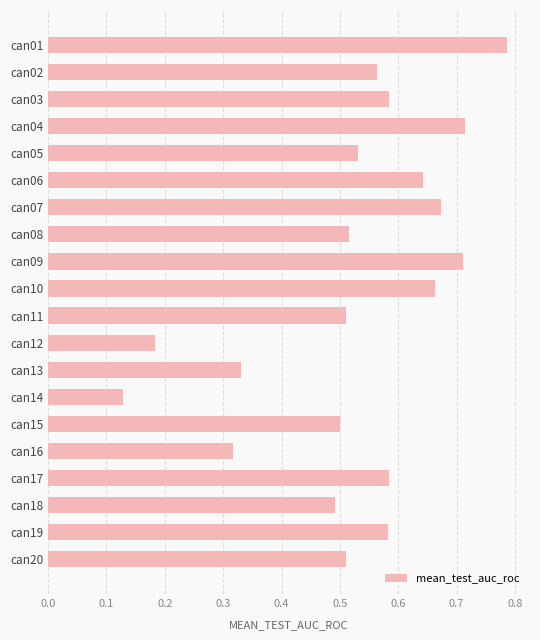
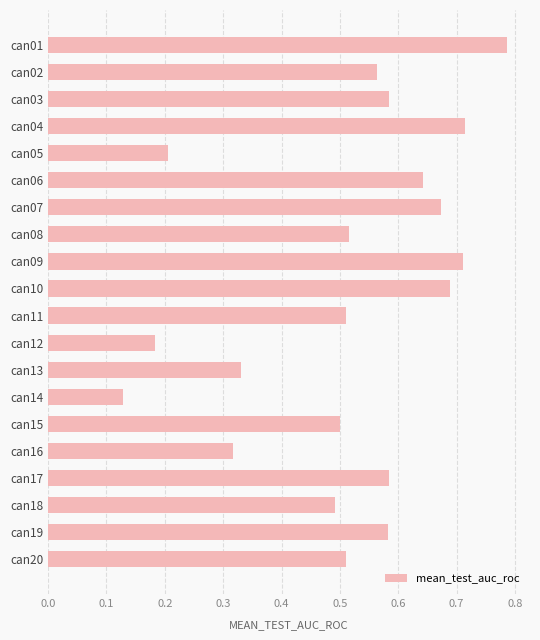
  {
    "can01": 0.79,
    "can02": 0.56,
    "can03": 0.58,
    "can04": 0.71,
-   "can05": 0.53,
+   "can05": 0.21,
    "can06": 0.64,
    "can07": 0.67,
    "can08": 0.52,
    "can09": 0.71,
-   "can10": 0.66,
+   "can10": 0.69,
    "can11": 0.51,
    "can12": 0.18,
    "can13": 0.33,
    "can14": 0.13,
    "can15": 0.50,
    "can16": 0.32,
    "can17": 0.58,
    "can18": 0.49,
    "can19": 0.58,
    "can20": 0.51
  }
